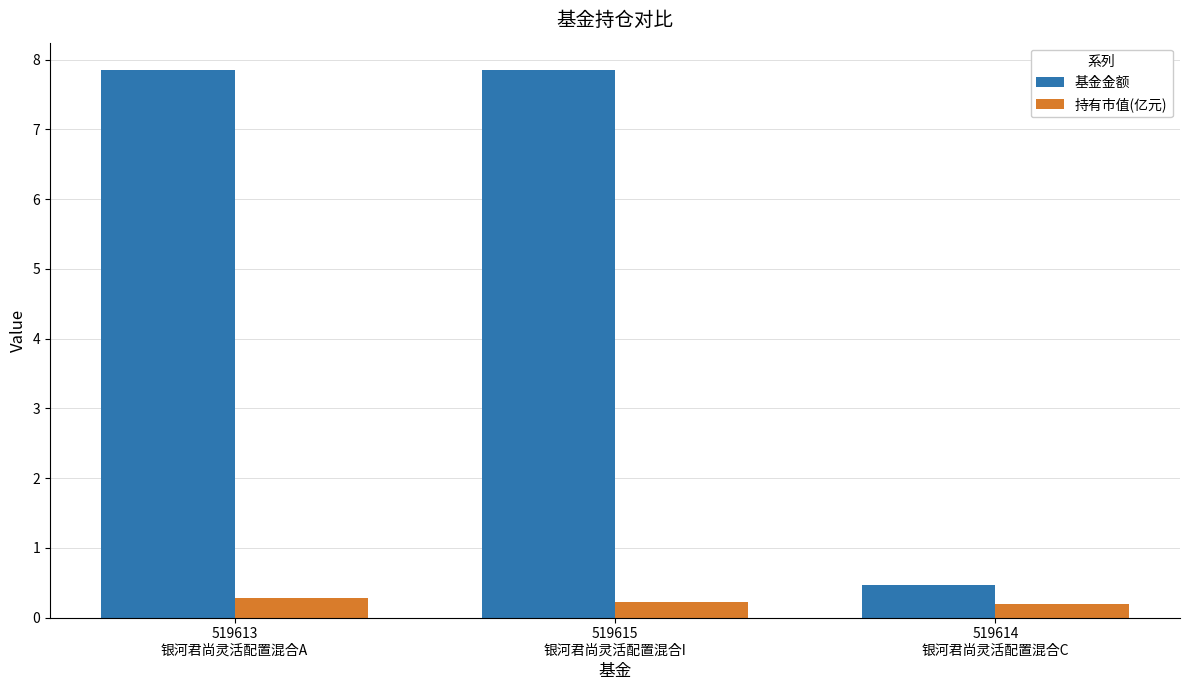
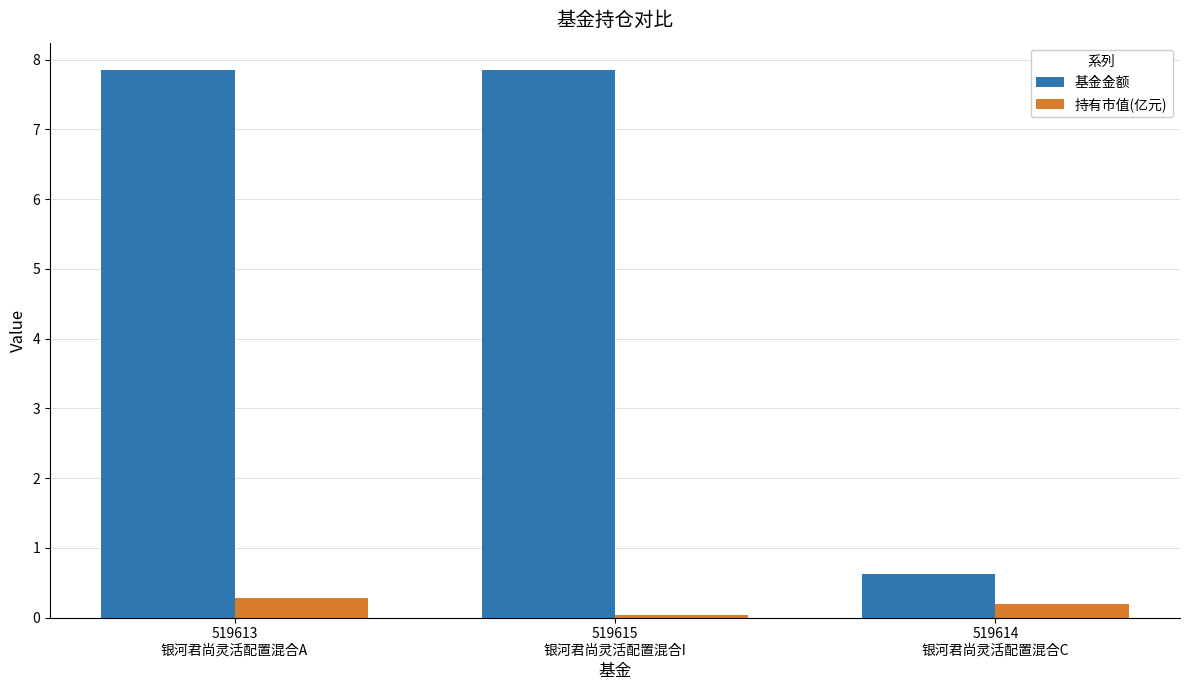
  {
    "基金金额": {
      "519613 银河君尚灵活配置混合A": 7.9,
      "519615 银河君尚灵活配置混合I": 7.9,
-     "519614 银河君尚灵活配置混合C": 0.5
+     "519614 银河君尚灵活配置混合C": 0.6
    },
    "持有市值(亿元)": {
      "519613 银河君尚灵活配置混合A": 0.3,
-     "519615 银河君尚灵活配置混合I": 0.2,
+     "519615 银河君尚灵活配置混合I": 0.0,
      "519614 银河君尚灵活配置混合C": 0.2
    }
  }
